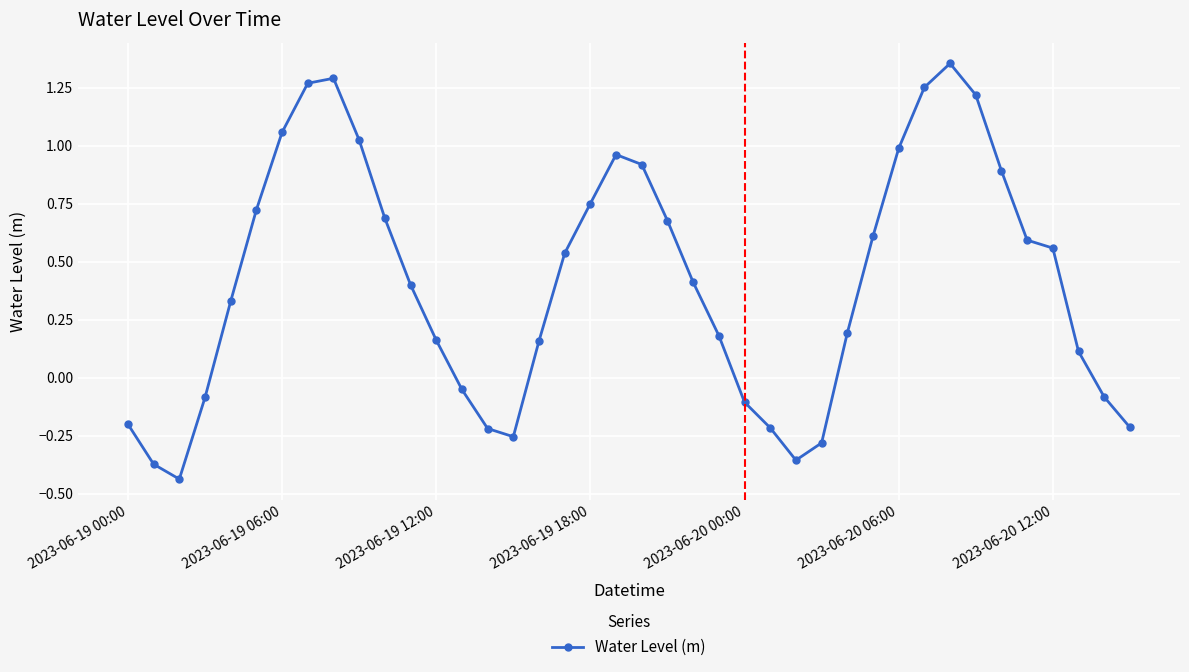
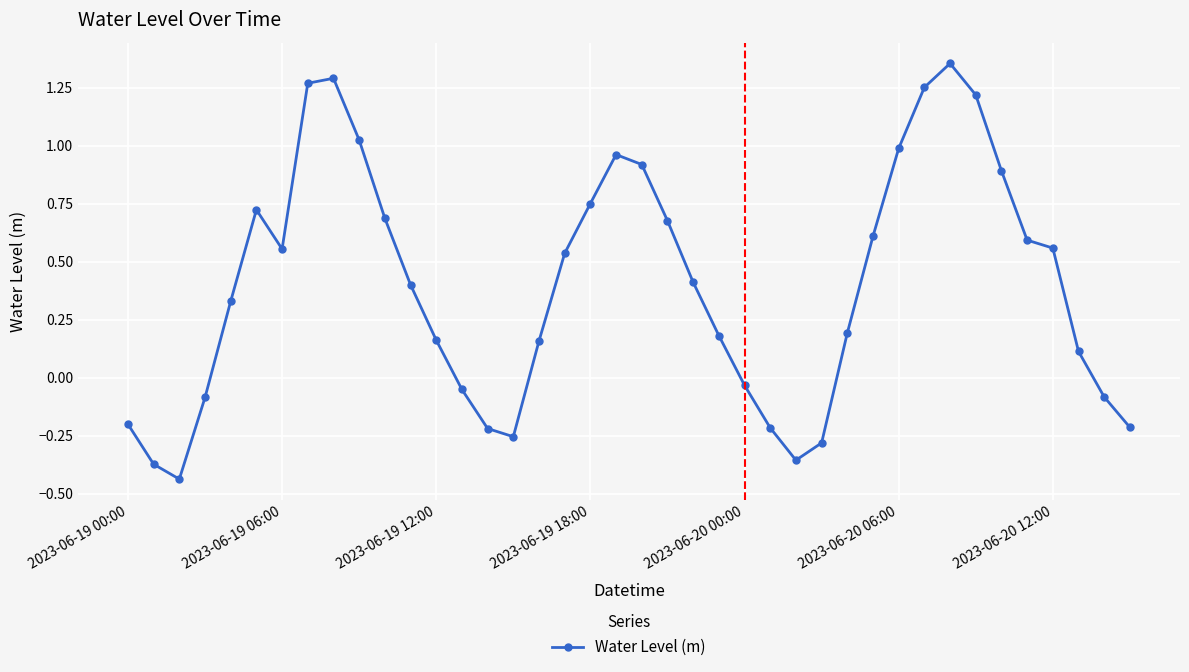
  {
    "2023-06-19 00:00": -0.20,
-   "2023-06-19 06:00": 1.06,
+   "2023-06-19 06:00": 0.56,
    "2023-06-19 12:00": 0.16,
    "2023-06-19 18:00": 0.75,
-   "2023-06-20 00:00": -0.10,
+   "2023-06-20 00:00": -0.03,
    "2023-06-20 06:00": 0.99,
    "2023-06-20 12:00": 0.56
  }
